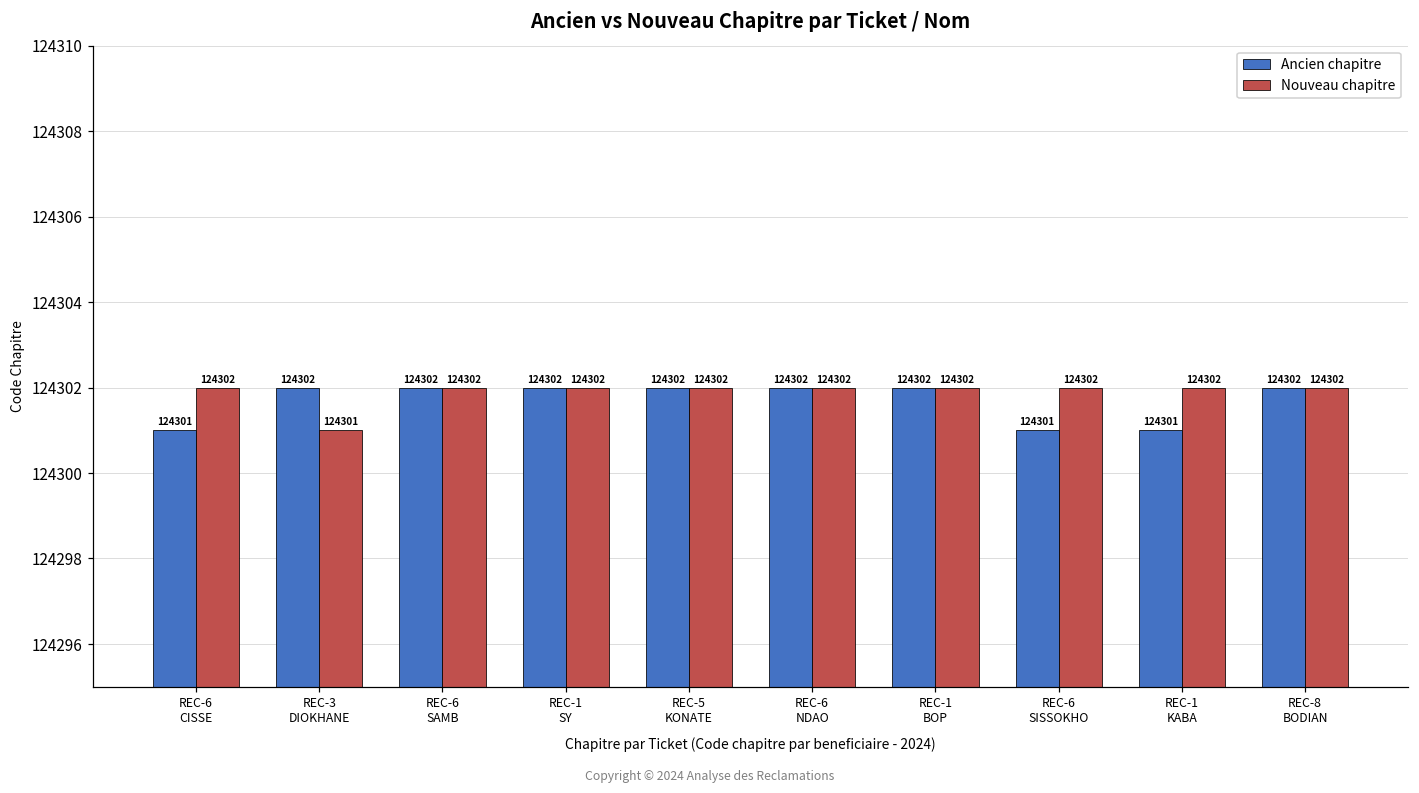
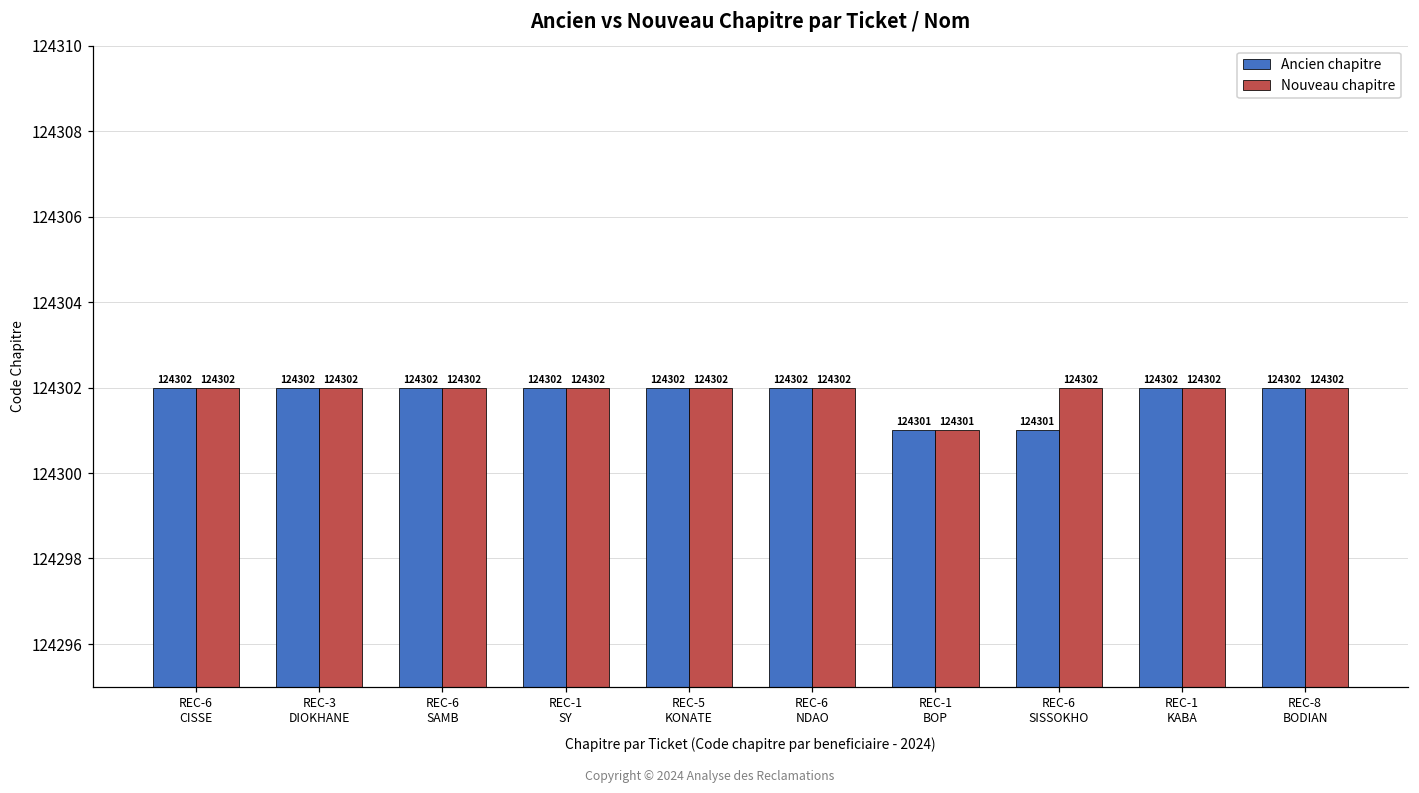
  {
    "Ancien chapitre": {
-     "REC-6 CISSE": 124301,
+     "REC-6 CISSE": 124302,
      "REC-3 DIOKHANE": 124302,
      "REC-6 SAMB": 124302,
      "REC-1 SY": 124302,
      "REC-5 KONATE": 124302,
      "REC-6 NDAO": 124302,
-     "REC-1 BOP": 124302,
+     "REC-1 BOP": 124301,
      "REC-6 SISSOKHO": 124301,
-     "REC-1 KABA": 124301,
+     "REC-1 KABA": 124302,
      "REC-8 BODIAN": 124302
    },
    "Nouveau chapitre": {
      "REC-6 CISSE": 124302,
-     "REC-3 DIOKHANE": 124301,
+     "REC-3 DIOKHANE": 124302,
      "REC-6 SAMB": 124302,
      "REC-1 SY": 124302,
      "REC-5 KONATE": 124302,
      "REC-6 NDAO": 124302,
-     "REC-1 BOP": 124302,
+     "REC-1 BOP": 124301,
      "REC-6 SISSOKHO": 124302,
      "REC-1 KABA": 124302,
      "REC-8 BODIAN": 124302
    }
  }
